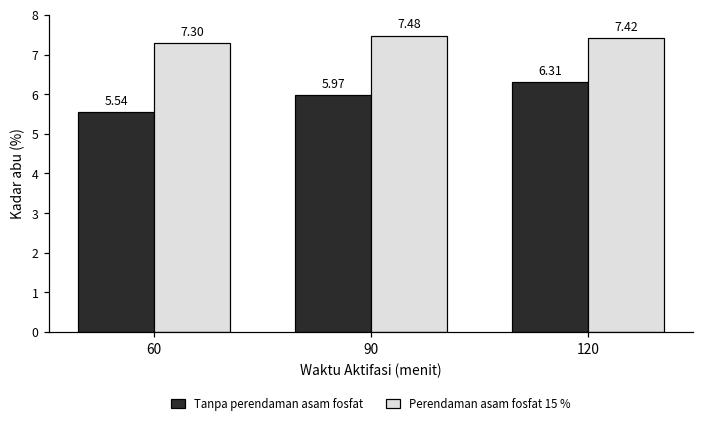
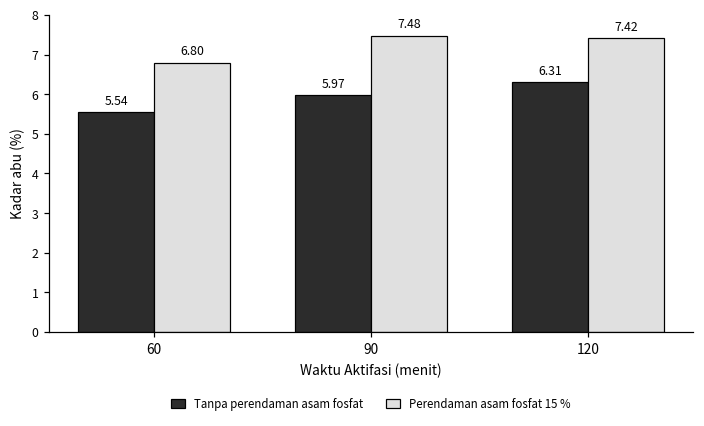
  {
    "Tanpa perendaman asam fosfat": {
      "60": 5.54,
      "90": 5.97,
      "120": 6.31
    },
    "Perendaman asam fosfat 15 %": {
-     "60": 7.30,
+     "60": 6.80,
      "90": 7.48,
      "120": 7.42
    }
  }
